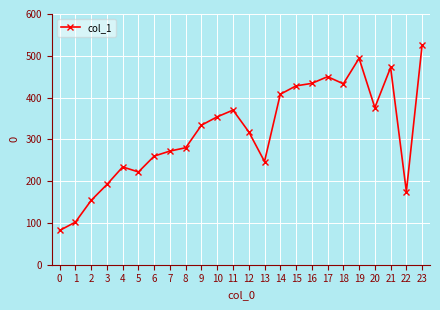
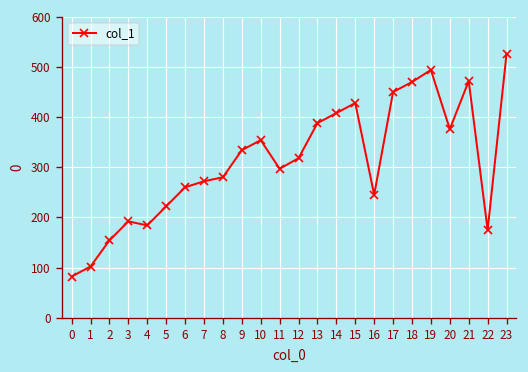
  {
    "0": 80,
    "1": 100,
    "2": 150,
    "3": 190,
-   "4": 230,
+   "4": 180,
    "5": 220,
    "6": 260,
    "7": 270,
    "8": 280,
    "9": 330,
    "10": 350,
-   "11": 370,
+   "11": 300,
    "12": 320,
-   "13": 250,
+   "13": 390,
    "14": 410,
    "15": 430,
-   "16": 430,
+   "16": 250,
    "17": 450,
-   "18": 430,
+   "18": 470,
    "19": 490,
    "20": 380,
    "21": 470,
    "22": 180,
    "23": 530
  }
